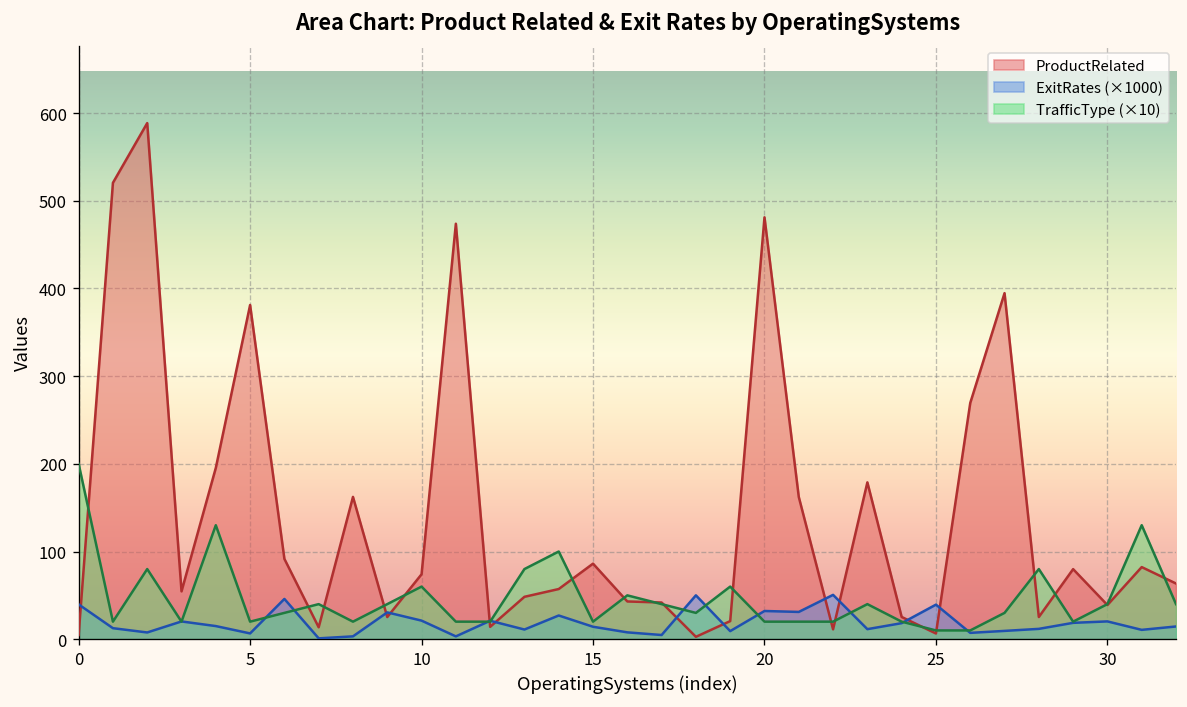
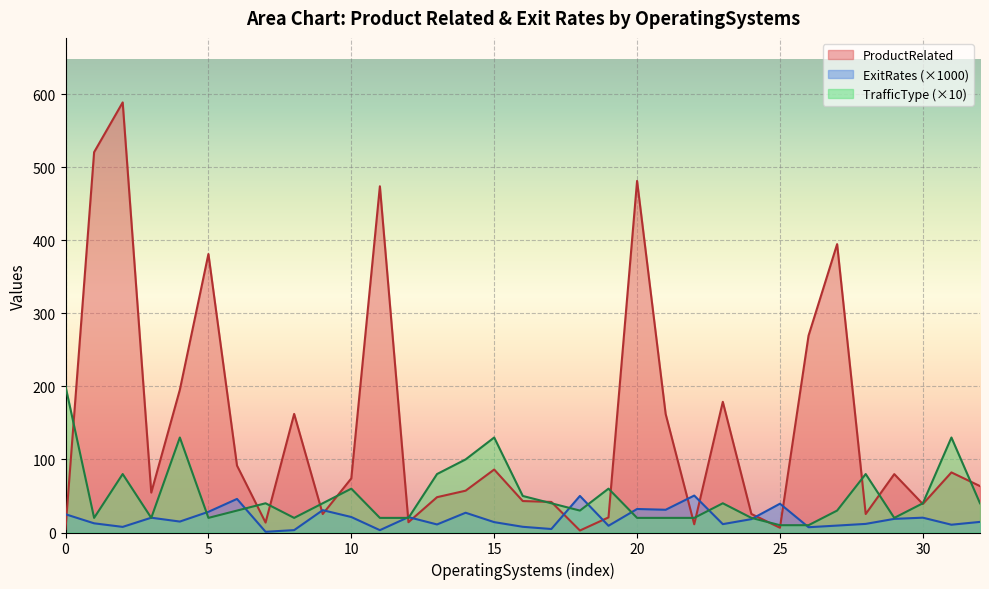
  {
    "ProductRelated": {
      "0": 0,
      "5": 380,
      "10": 70,
      "15": 90,
      "20": 480
    },
    "ExitRates (×1000)": {
-     "0": 40,
-     "5": 10,
+     "0": 20,
+     "5": 30,
      "10": 20,
      "15": 10,
      "20": 30,
      "25": 40,
      "30": 20
    },
    "TrafficType (×10)": {
      "0": 200,
      "5": 20,
      "10": 60,
-     "15": 20,
+     "15": 130,
      "20": 20
    }
  }
